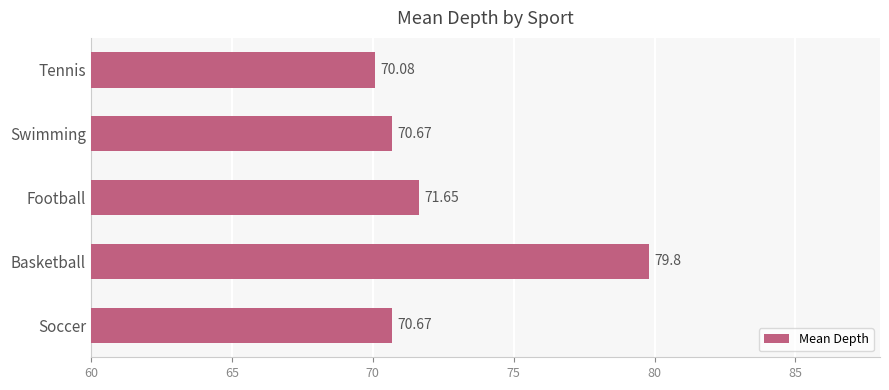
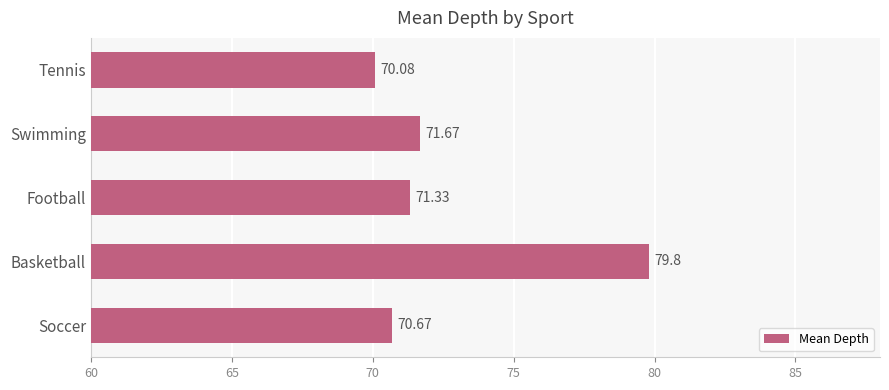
  {
    "Tennis": 70.08,
-   "Swimming": 70.67,
-   "Football": 71.65,
+   "Swimming": 71.67,
+   "Football": 71.33,
    "Basketball": 79.8,
    "Soccer": 70.67
  }
